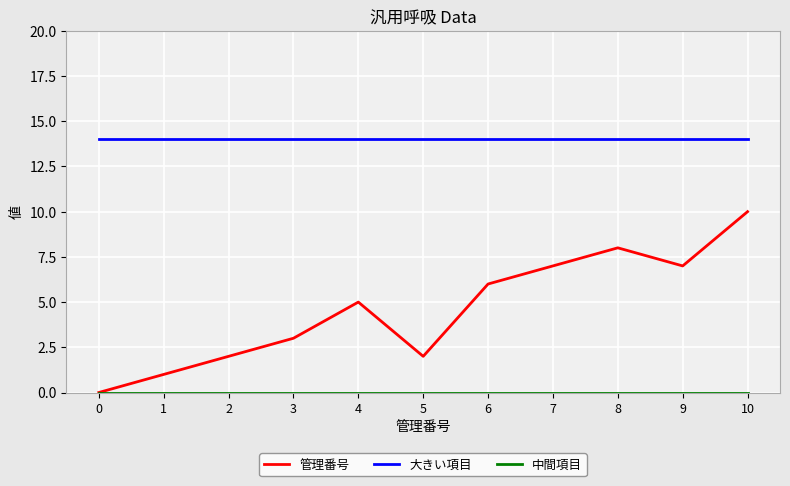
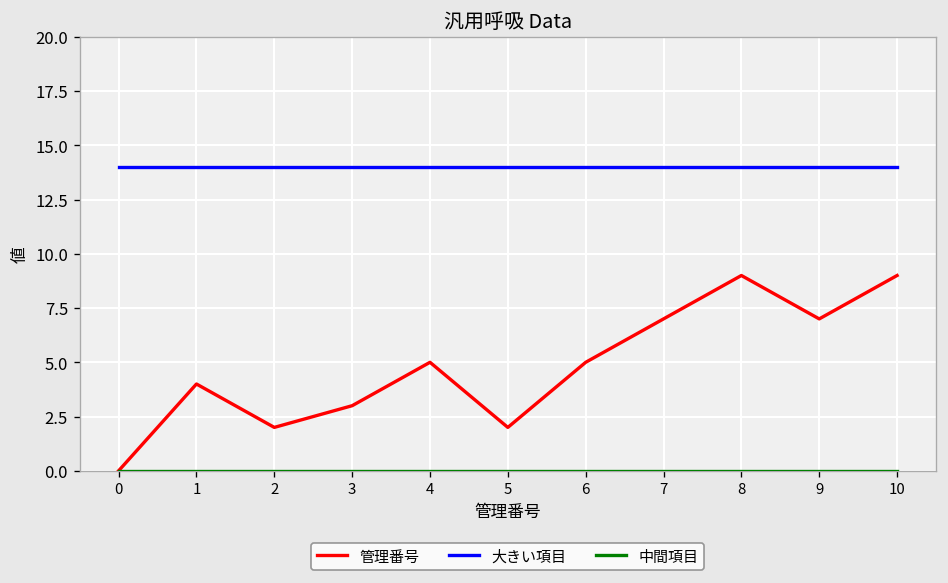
  {
    "管理番号": {
-     "1": 1,
+     "1": 4,
      "2": 2,
      "3": 3,
      "4": 5,
      "5": 2,
-     "6": 6,
+     "6": 5,
      "7": 7,
-     "8": 8,
+     "8": 9,
      "9": 7,
-     "10": 10
+     "10": 9
    },
    "大きい項目": {
      "0": 14,
      "1": 14,
      "2": 14,
      "3": 14,
      "4": 14,
      "5": 14,
      "6": 14,
      "7": 14,
      "8": 14,
      "9": 14,
      "10": 14
    },
    "中間項目": {
      "1": 0,
      "2": 0,
      "3": 0,
      "4": 0,
      "5": 0,
      "6": 0,
      "7": 0,
      "8": 0,
      "9": 0,
      "10": 0
    }
  }
